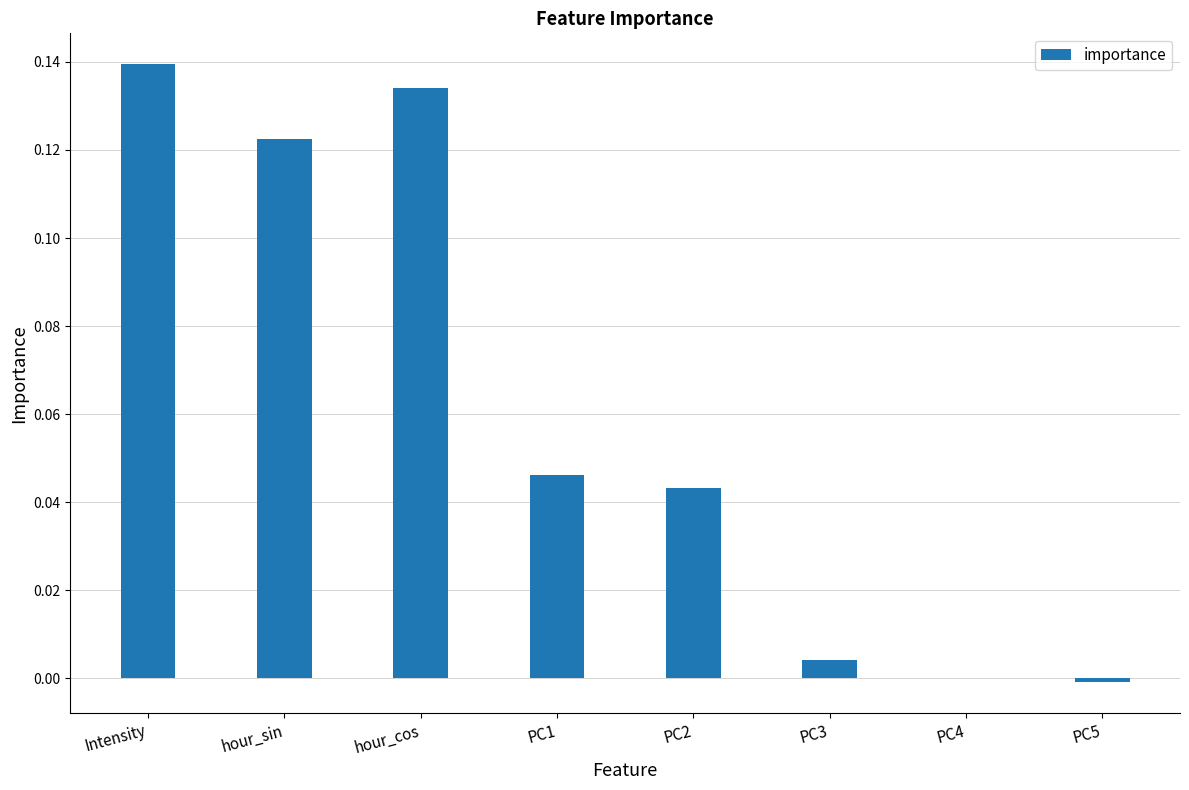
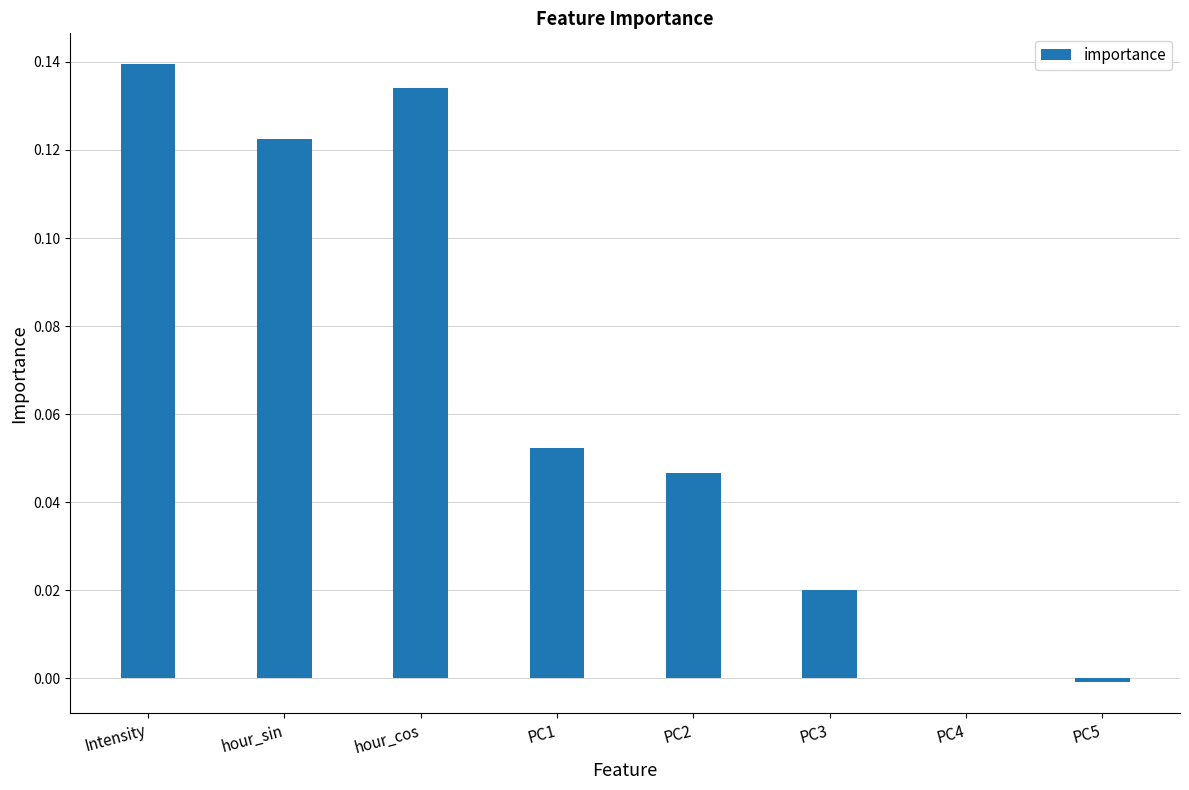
  {
    "Intensity": 0.139,
    "hour_sin": 0.123,
    "hour_cos": 0.134,
-   "PC1": 0.046,
-   "PC2": 0.043,
-   "PC3": 0.004,
+   "PC1": 0.052,
+   "PC2": 0.047,
+   "PC3": 0.020,
    "PC5": -0.001
  }
